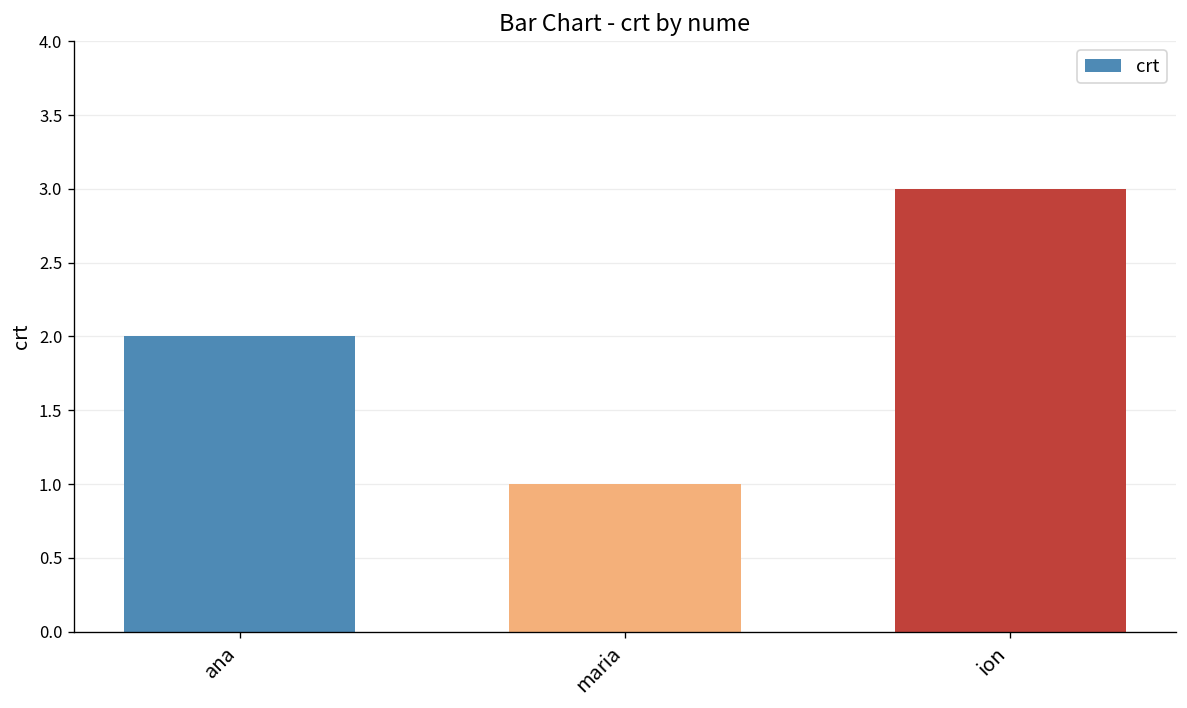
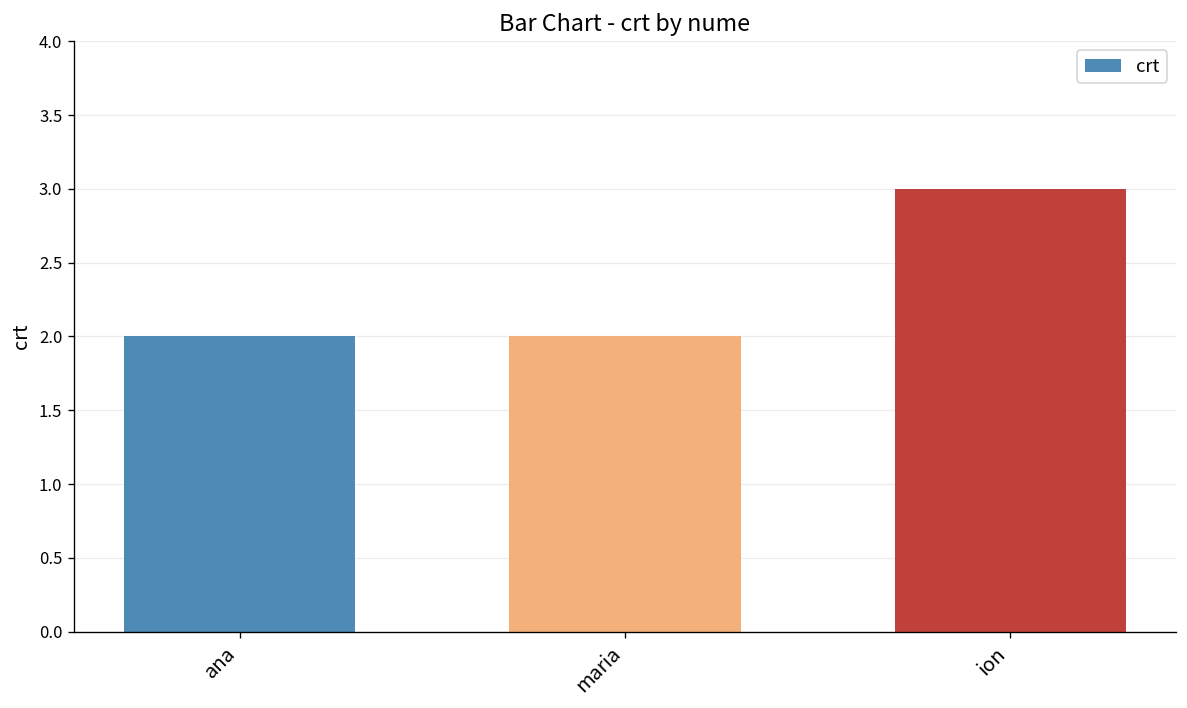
  {
    "ana": 2,
-   "maria": 1,
+   "maria": 2,
    "ion": 3
  }
